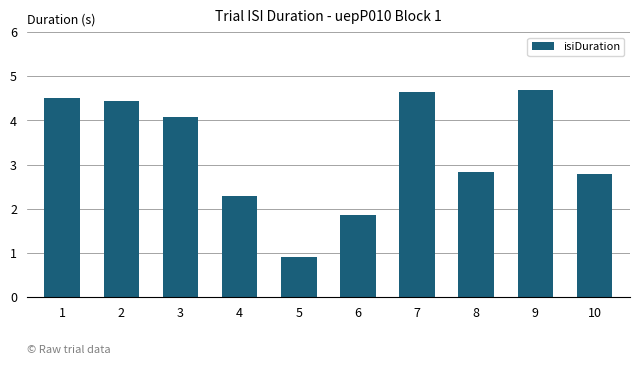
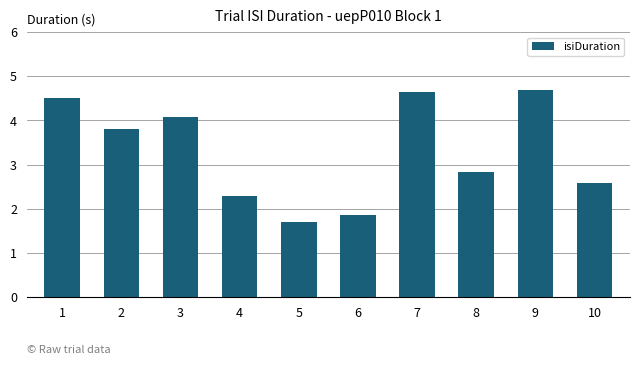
  {
    "1": 4.5,
-   "2": 4.4,
+   "2": 3.8,
    "3": 4.1,
    "4": 2.3,
-   "5": 0.9,
+   "5": 1.7,
    "6": 1.9,
    "7": 4.6,
    "8": 2.8,
    "9": 4.7,
-   "10": 2.8
+   "10": 2.6
  }
